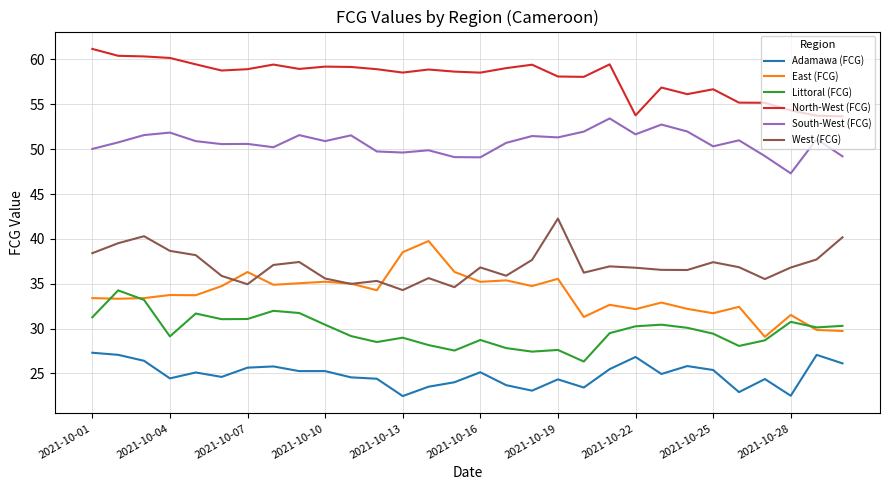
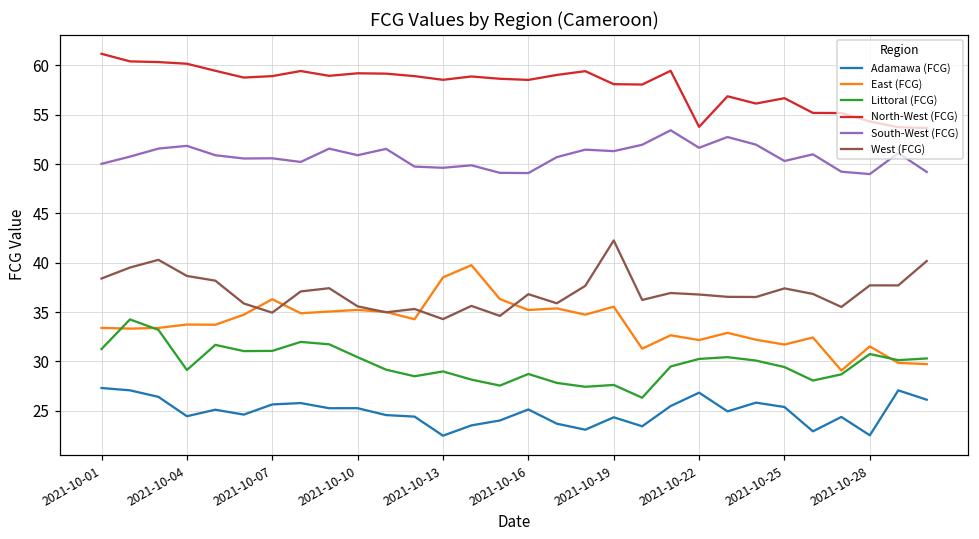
  {
    "Adamawa (FCG)": {
      "2021-10-01": 27,
      "2021-10-04": 24,
      "2021-10-07": 26,
      "2021-10-10": 25,
      "2021-10-13": 22,
      "2021-10-16": 25,
      "2021-10-19": 24,
      "2021-10-22": 27,
      "2021-10-25": 25,
      "2021-10-28": 23
    },
    "East (FCG)": {
      "2021-10-01": 33,
      "2021-10-04": 34,
      "2021-10-07": 36,
      "2021-10-10": 35,
      "2021-10-13": 39,
      "2021-10-16": 35,
      "2021-10-19": 36,
      "2021-10-22": 32,
      "2021-10-25": 32,
      "2021-10-28": 32
    },
    "Littoral (FCG)": {
      "2021-10-01": 31,
      "2021-10-04": 29,
      "2021-10-07": 31,
      "2021-10-10": 30,
      "2021-10-13": 29,
      "2021-10-16": 29,
      "2021-10-19": 28,
      "2021-10-22": 30,
      "2021-10-25": 29,
      "2021-10-28": 31
    },
    "North-West (FCG)": {
      "2021-10-01": 61,
      "2021-10-04": 60,
      "2021-10-07": 59,
      "2021-10-10": 59,
      "2021-10-13": 59,
      "2021-10-16": 59,
      "2021-10-19": 58,
      "2021-10-22": 54,
      "2021-10-25": 57
    },
    "South-West (FCG)": {
      "2021-10-01": 50,
      "2021-10-04": 52,
      "2021-10-07": 51,
      "2021-10-10": 51,
      "2021-10-13": 50,
      "2021-10-16": 49,
      "2021-10-19": 51,
      "2021-10-22": 52,
      "2021-10-25": 50,
-     "2021-10-28": 47
+     "2021-10-28": 49
    },
    "West (FCG)": {
      "2021-10-01": 38,
      "2021-10-04": 39,
      "2021-10-07": 35,
      "2021-10-10": 36,
      "2021-10-13": 34,
      "2021-10-16": 37,
      "2021-10-19": 42,
      "2021-10-22": 37,
      "2021-10-25": 37,
-     "2021-10-28": 37
+     "2021-10-28": 38
    }
  }
